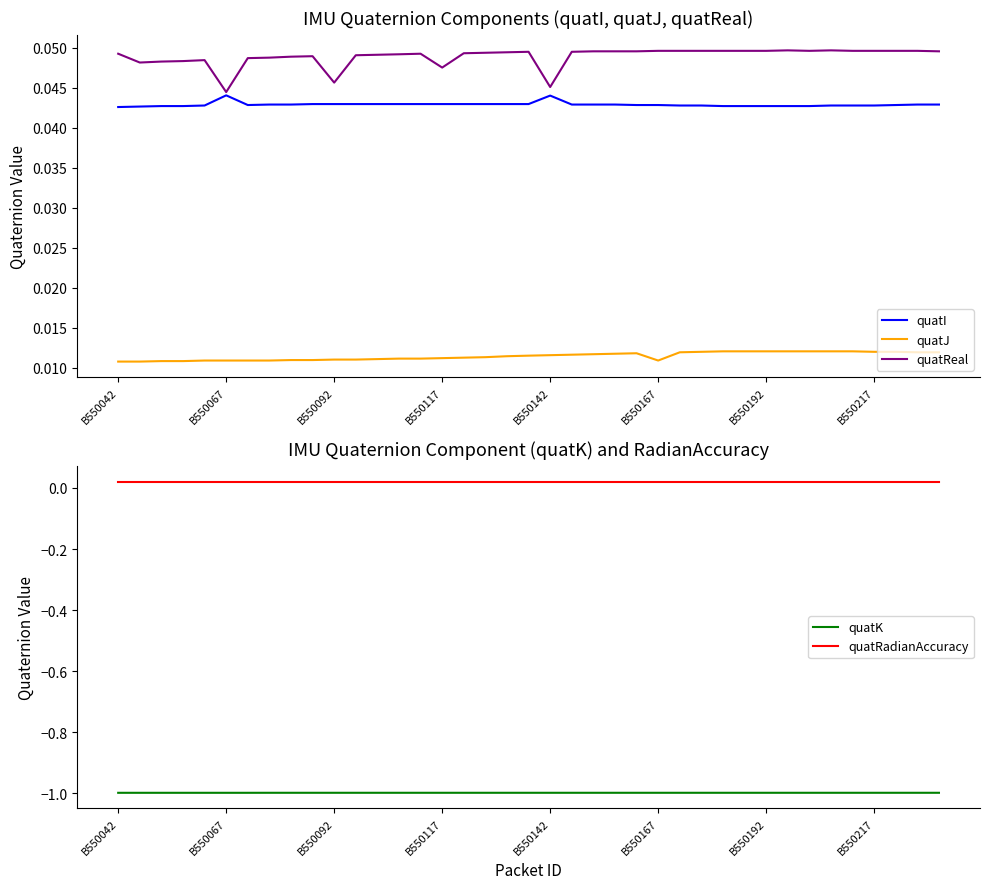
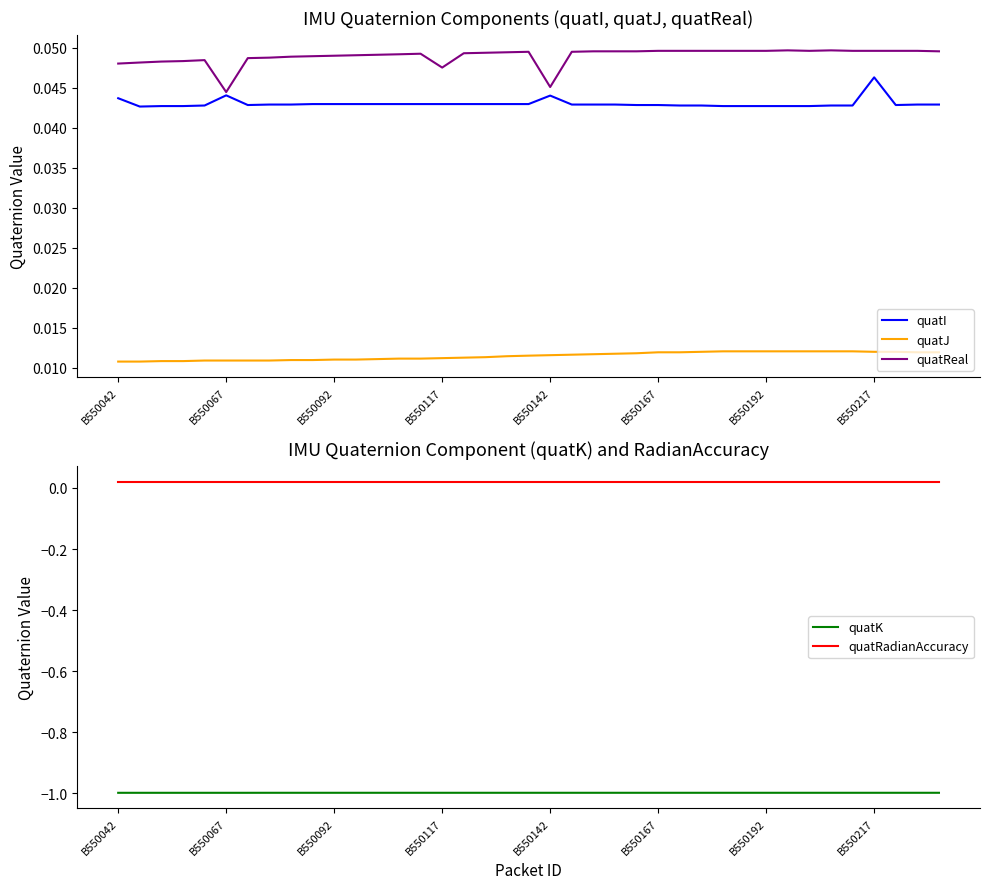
  {
    "IMU Quaternion Components (quatI, quatJ, quatReal)": {
      "quatI": {
-       "B550042": 0.043,
+       "B550042": 0.044,
        "B550067": 0.044,
        "B550092": 0.043,
        "B550117": 0.043,
        "B550142": 0.044,
        "B550167": 0.043,
        "B550192": 0.043,
-       "B550217": 0.043
+       "B550217": 0.046
      },
      "quatJ": {
        "B550042": 0.011,
        "B550067": 0.011,
        "B550092": 0.011,
        "B550117": 0.011,
        "B550142": 0.012,
-       "B550167": 0.011,
+       "B550167": 0.012,
        "B550192": 0.012,
        "B550217": 0.012
      },
      "quatReal": {
-       "B550042": 0.049,
+       "B550042": 0.048,
        "B550067": 0.044,
-       "B550092": 0.046,
+       "B550092": 0.049,
        "B550117": 0.048,
        "B550142": 0.045,
        "B550167": 0.050,
        "B550192": 0.050,
        "B550217": 0.050
      }
    },
    "IMU Quaternion Component (quatK) and RadianAccuracy": {
      "quatK": {
        "B550042": -1.00,
        "B550067": -1.00,
        "B550092": -1.00,
        "B550117": -1.00,
        "B550142": -1.00,
        "B550167": -1.00,
        "B550192": -1.00,
        "B550217": -1.00
      },
      "quatRadianAccuracy": {
        "B550042": 0.02,
        "B550067": 0.02,
        "B550092": 0.02,
        "B550117": 0.02,
        "B550142": 0.02,
        "B550167": 0.02,
        "B550192": 0.02,
        "B550217": 0.02
      }
    }
  }
